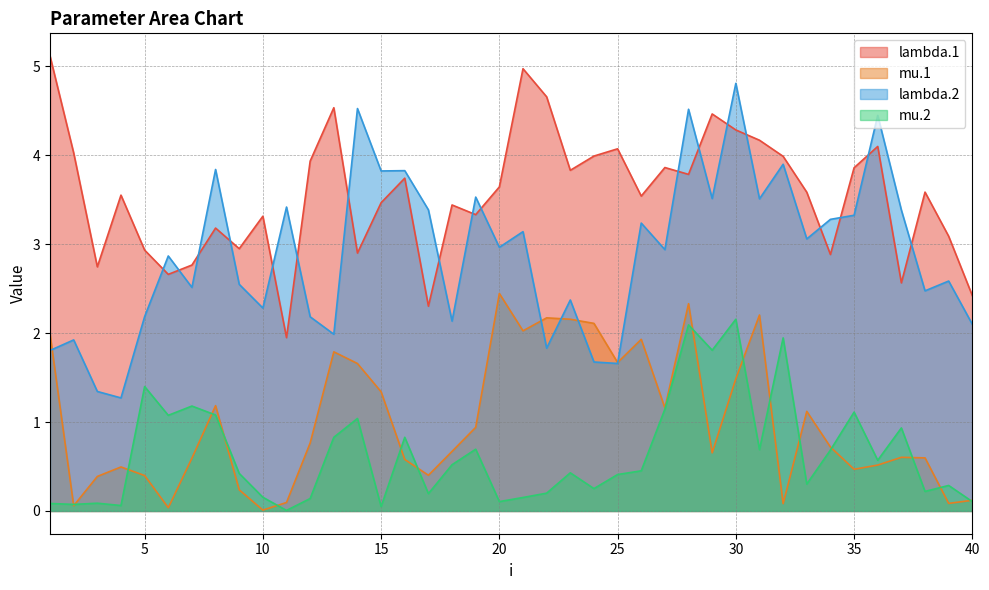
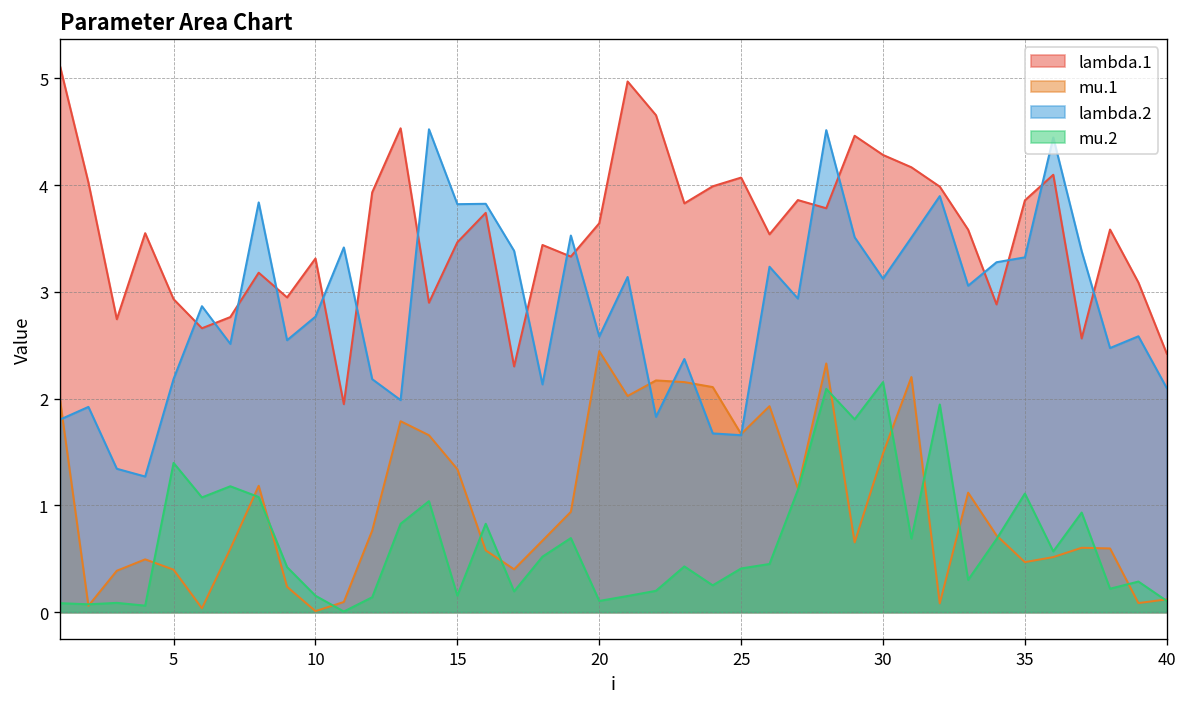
  {
    "lambda.2": {
      "5": 2.2,
-     "10": 2.3,
+     "10": 2.8,
      "15": 3.8,
-     "20": 3.0,
-     "30": 4.8,
+     "20": 2.6,
+     "30": 3.1,
      "35": 3.3,
      "40": 2.1
    },
    "mu.2": {
      "5": 1.4,
      "10": 0.2,
-     "15": 0.0,
+     "15": 0.2,
      "20": 0.1,
      "25": 0.4,
      "30": 2.2,
      "35": 1.1
    }
  }
